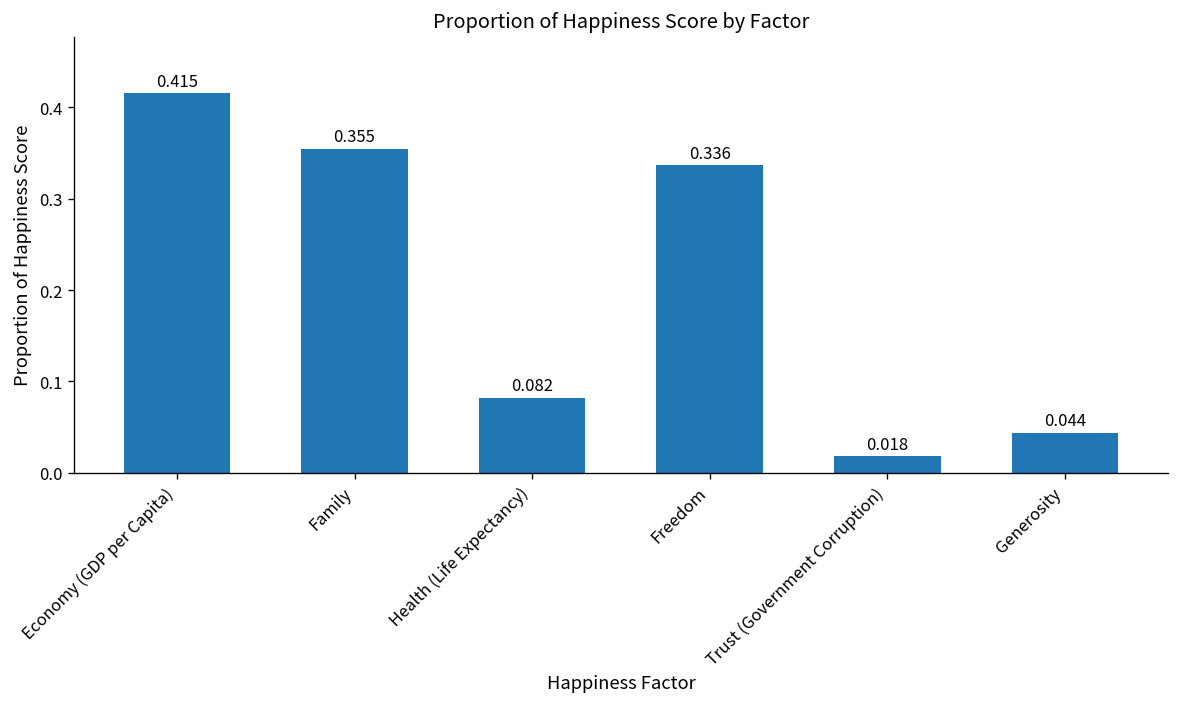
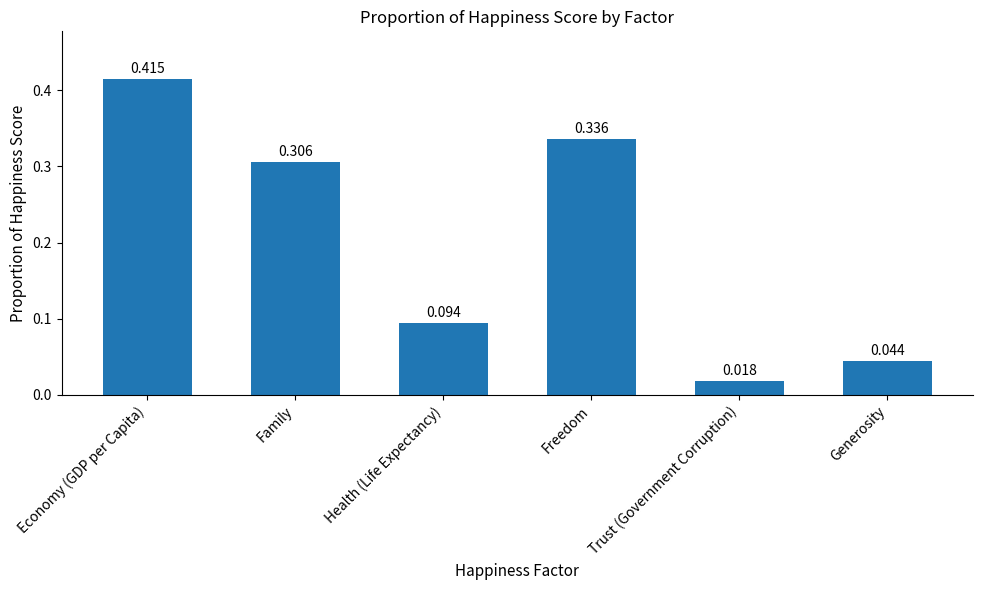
  {
    "Economy (GDP per Capita)": 0.415,
-   "Family": 0.355,
-   "Health (Life Expectancy)": 0.082,
+   "Family": 0.306,
+   "Health (Life Expectancy)": 0.094,
    "Freedom": 0.336,
    "Trust (Government Corruption)": 0.018,
    "Generosity": 0.044
  }
